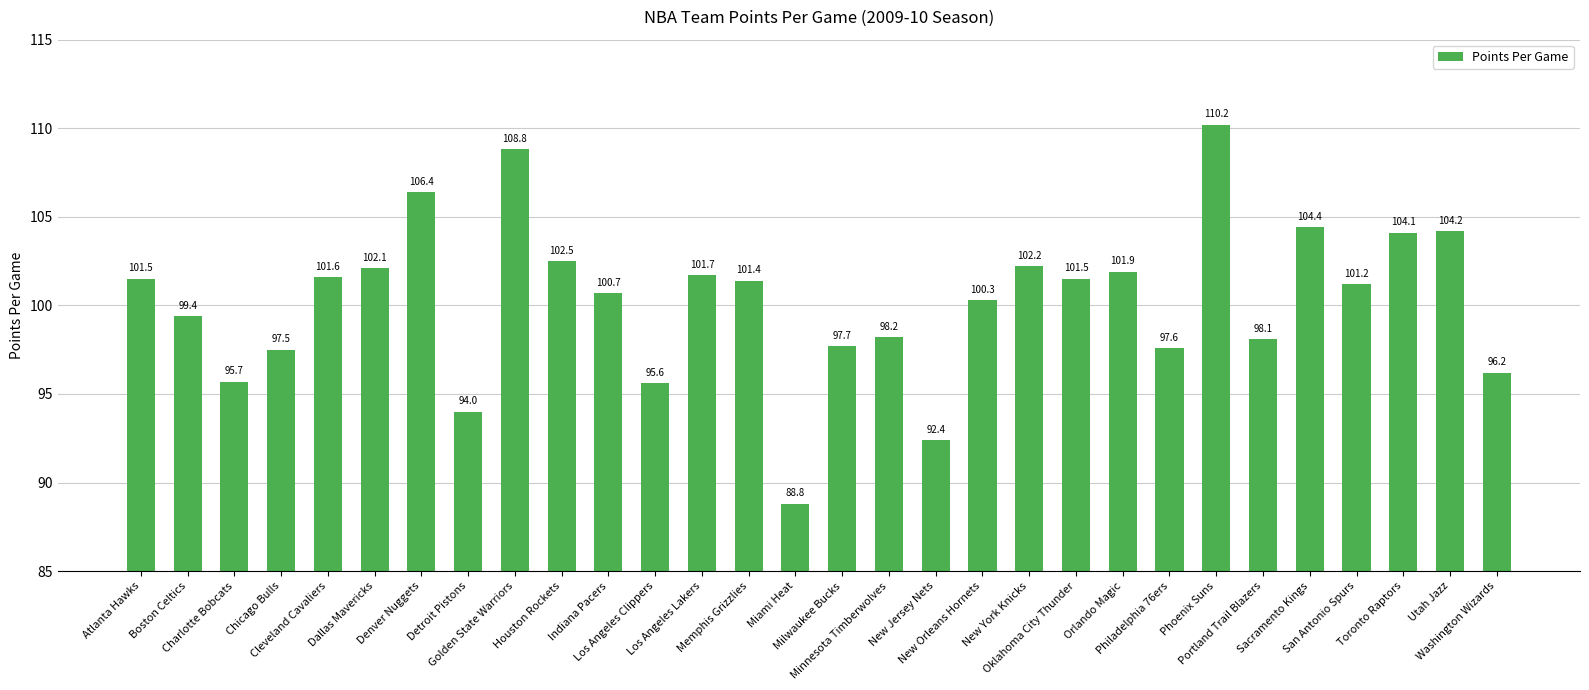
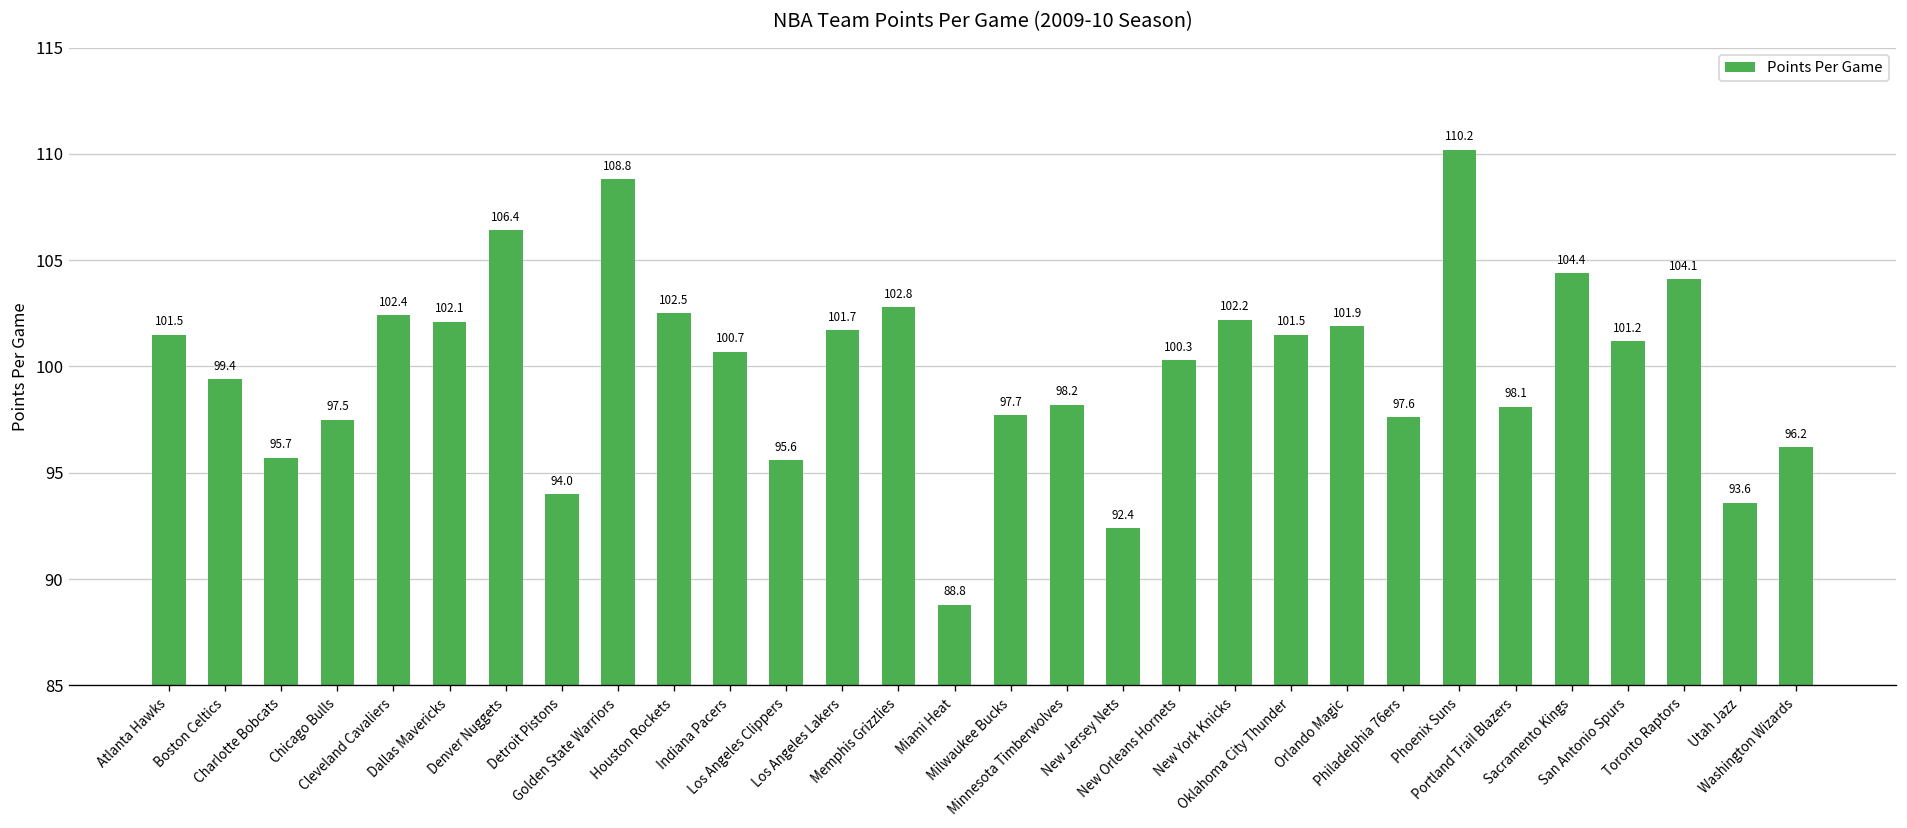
  {
    "Atlanta Hawks": 101.5,
    "Boston Celtics": 99.4,
    "Charlotte Bobcats": 95.7,
    "Chicago Bulls": 97.5,
-   "Cleveland Cavaliers": 101.6,
+   "Cleveland Cavaliers": 102.4,
    "Dallas Mavericks": 102.1,
    "Denver Nuggets": 106.4,
    "Detroit Pistons": 94.0,
    "Golden State Warriors": 108.8,
    "Houston Rockets": 102.5,
    "Indiana Pacers": 100.7,
    "Los Angeles Clippers": 95.6,
    "Los Angeles Lakers": 101.7,
-   "Memphis Grizzlies": 101.4,
+   "Memphis Grizzlies": 102.8,
    "Miami Heat": 88.8,
    "Milwaukee Bucks": 97.7,
    "Minnesota Timberwolves": 98.2,
    "New Jersey Nets": 92.4,
    "New Orleans Hornets": 100.3,
    "New York Knicks": 102.2,
    "Oklahoma City Thunder": 101.5,
    "Orlando Magic": 101.9,
    "Philadelphia 76ers": 97.6,
    "Phoenix Suns": 110.2,
    "Portland Trail Blazers": 98.1,
    "Sacramento Kings": 104.4,
    "San Antonio Spurs": 101.2,
    "Toronto Raptors": 104.1,
-   "Utah Jazz": 104.2,
+   "Utah Jazz": 93.6,
    "Washington Wizards": 96.2
  }
